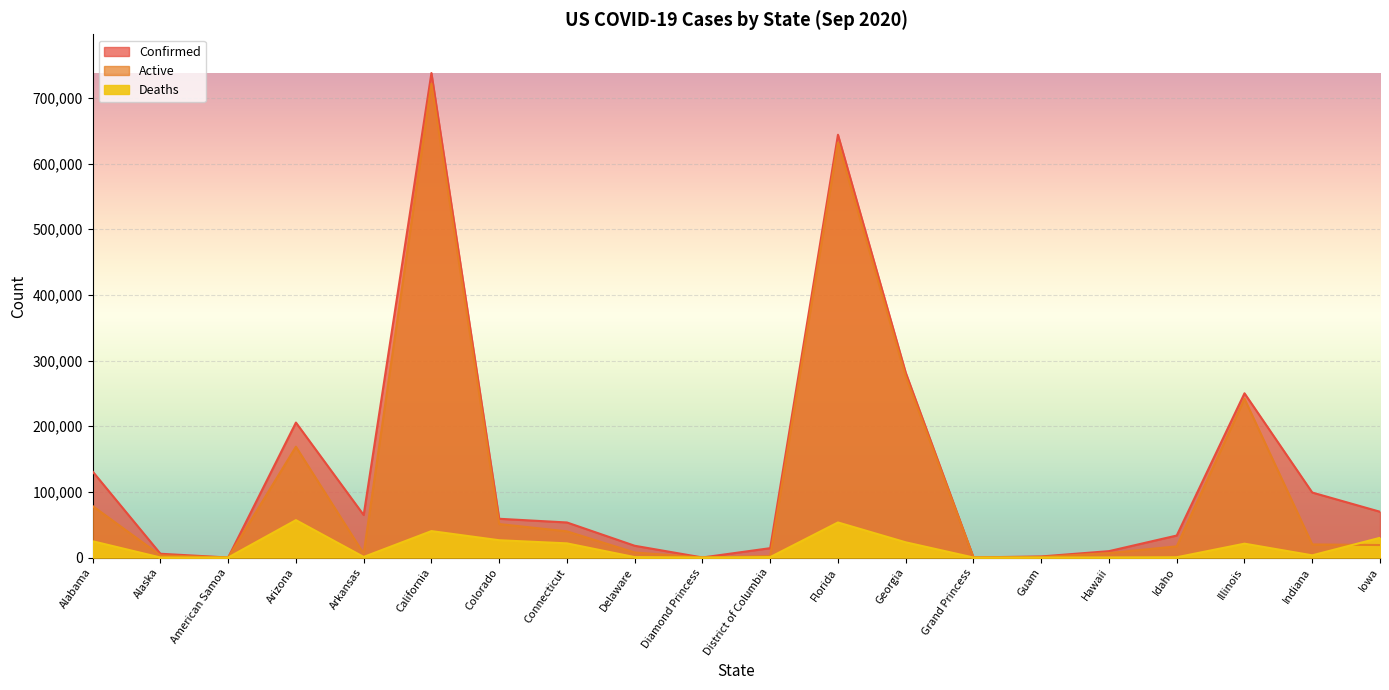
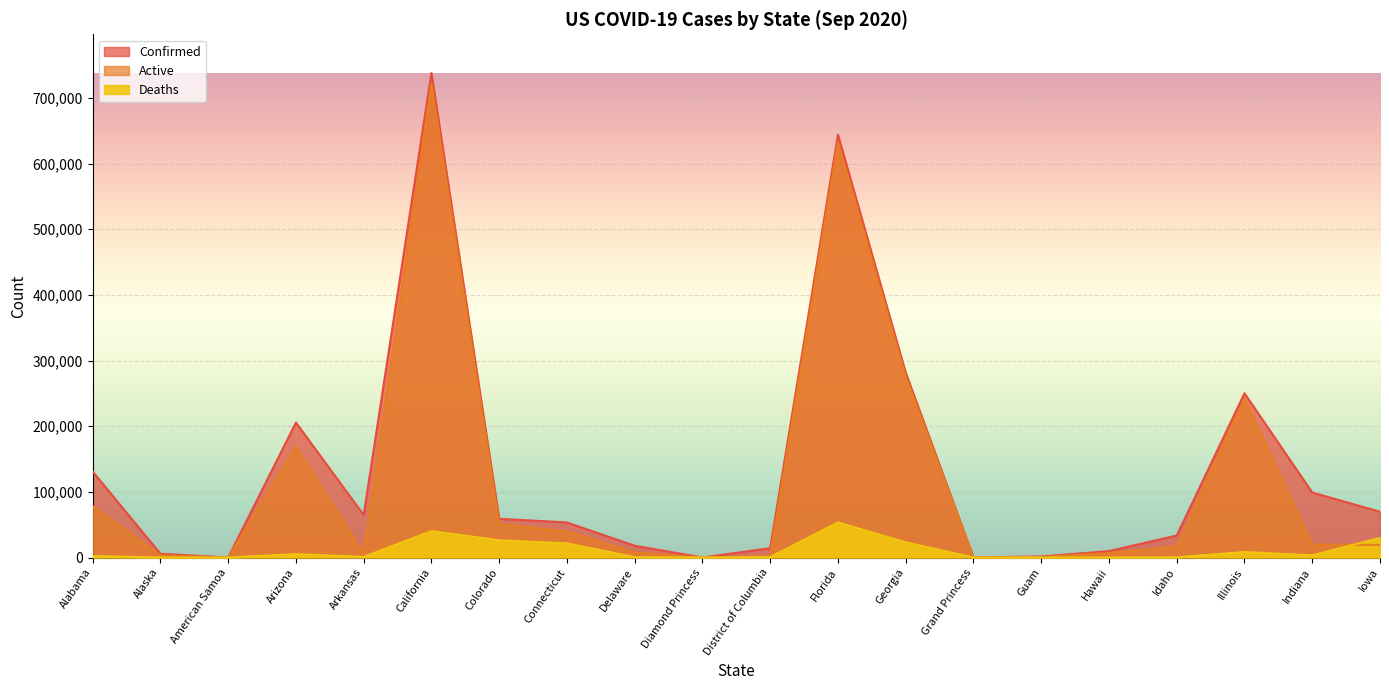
  {
    "Deaths": {
-     "Alabama": "20,000",
-     "Arizona": "60,000",
+     "Alabama": "0",
+     "Arizona": "10,000",
      "Arkansas": "0",
      "California": "40,000",
      "Colorado": "30,000",
      "Connecticut": "20,000",
      "Delaware": "0",
      "Florida": "50,000",
      "Georgia": "20,000",
      "Hawaii": "0",
      "Idaho": "0",
-     "Illinois": "20,000",
+     "Illinois": "10,000",
      "Indiana": "0",
      "Iowa": "30,000"
    }
  }
